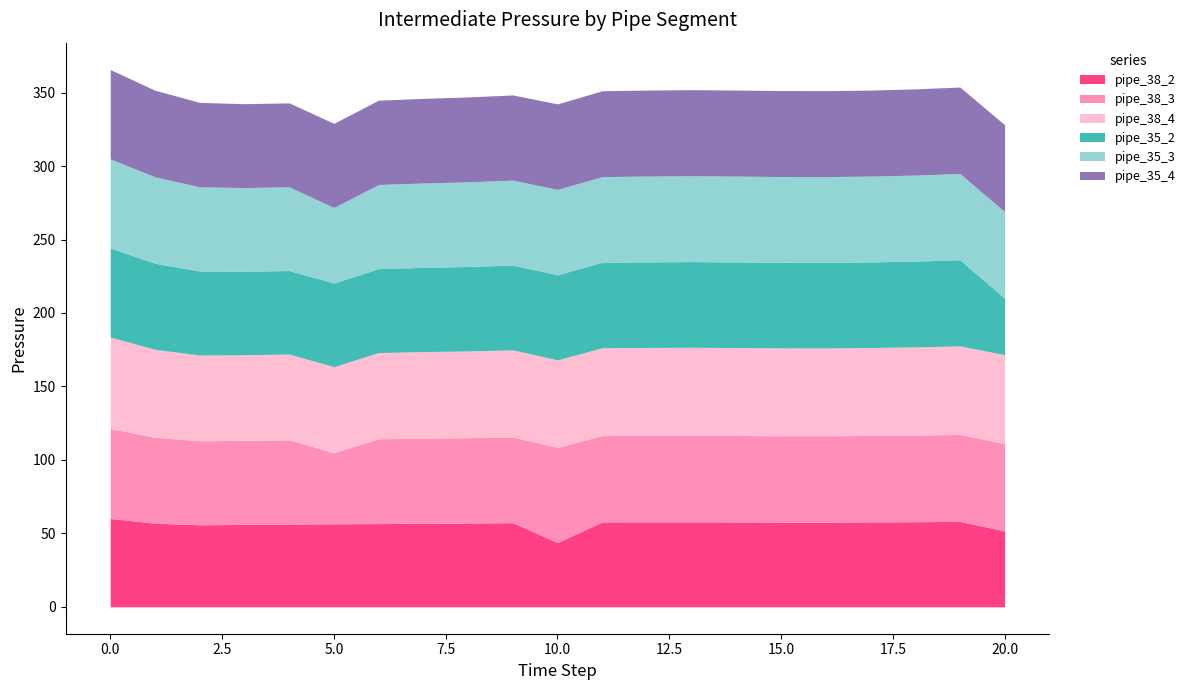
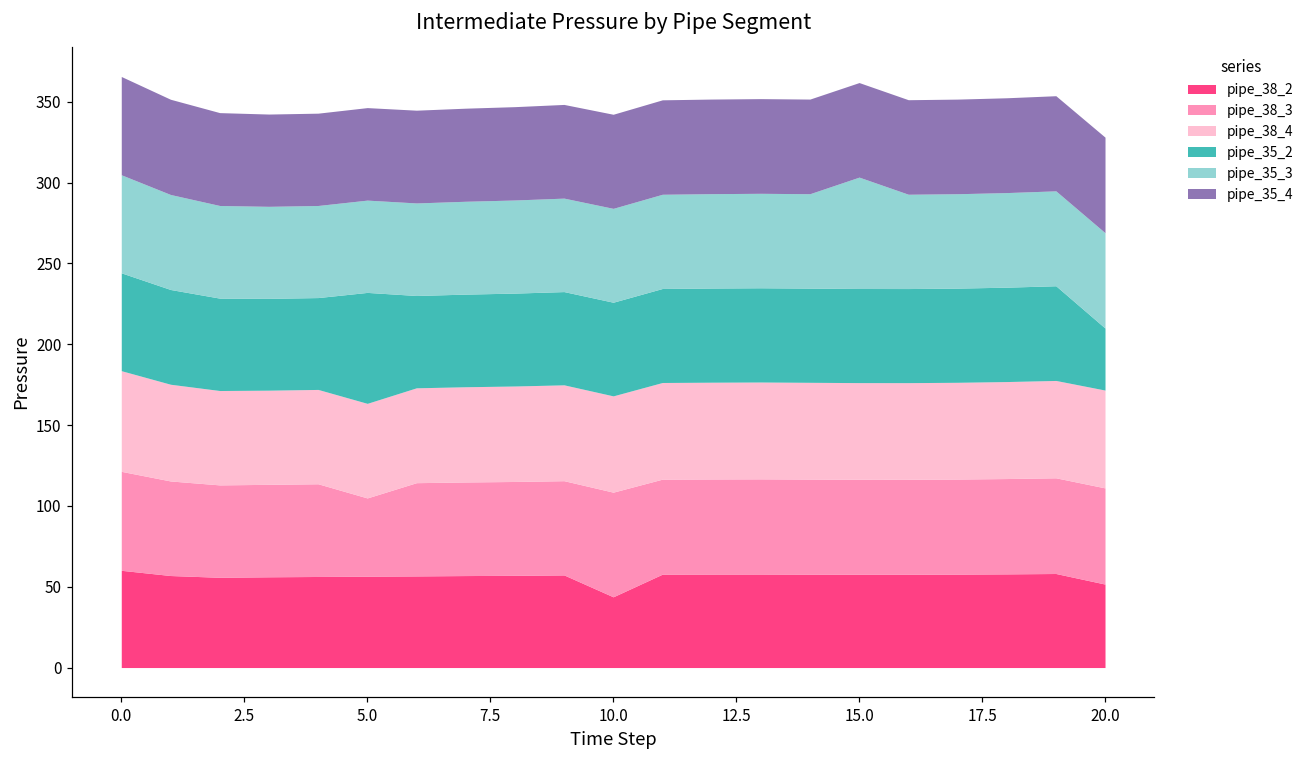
  {
    "pipe_38_2": {
      "0.0": 60,
      "5.0": 57,
      "10.0": 44,
      "15.0": 58,
      "20.0": 52
    },
    "pipe_38_3": {
      "0.0": 61,
      "5.0": 48,
      "10.0": 65,
      "15.0": 59,
      "20.0": 60
    },
    "pipe_38_4": {
      "0.0": 62,
      "5.0": 59,
      "10.0": 60,
      "15.0": 60,
      "20.0": 61
    },
    "pipe_35_2": {
      "0.0": 61,
-     "5.0": 57,
+     "5.0": 69,
      "10.0": 58,
      "15.0": 58,
      "20.0": 38
    },
    "pipe_35_3": {
      "0.0": 61,
-     "5.0": 51,
+     "5.0": 57,
      "10.0": 58,
-     "15.0": 58,
+     "15.0": 69,
      "20.0": 59
    },
    "pipe_35_4": {
      "0.0": 61,
      "5.0": 57,
      "10.0": 58,
      "15.0": 58,
      "20.0": 59
    }
  }
